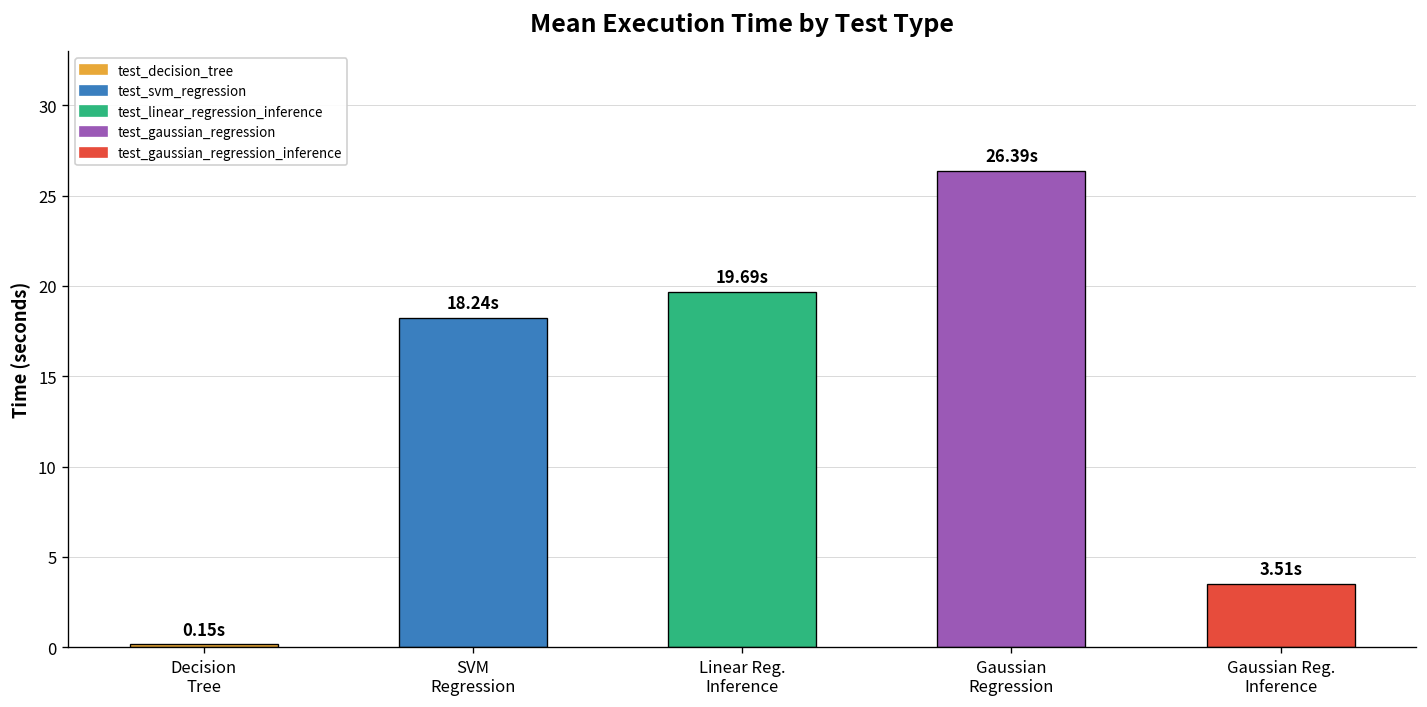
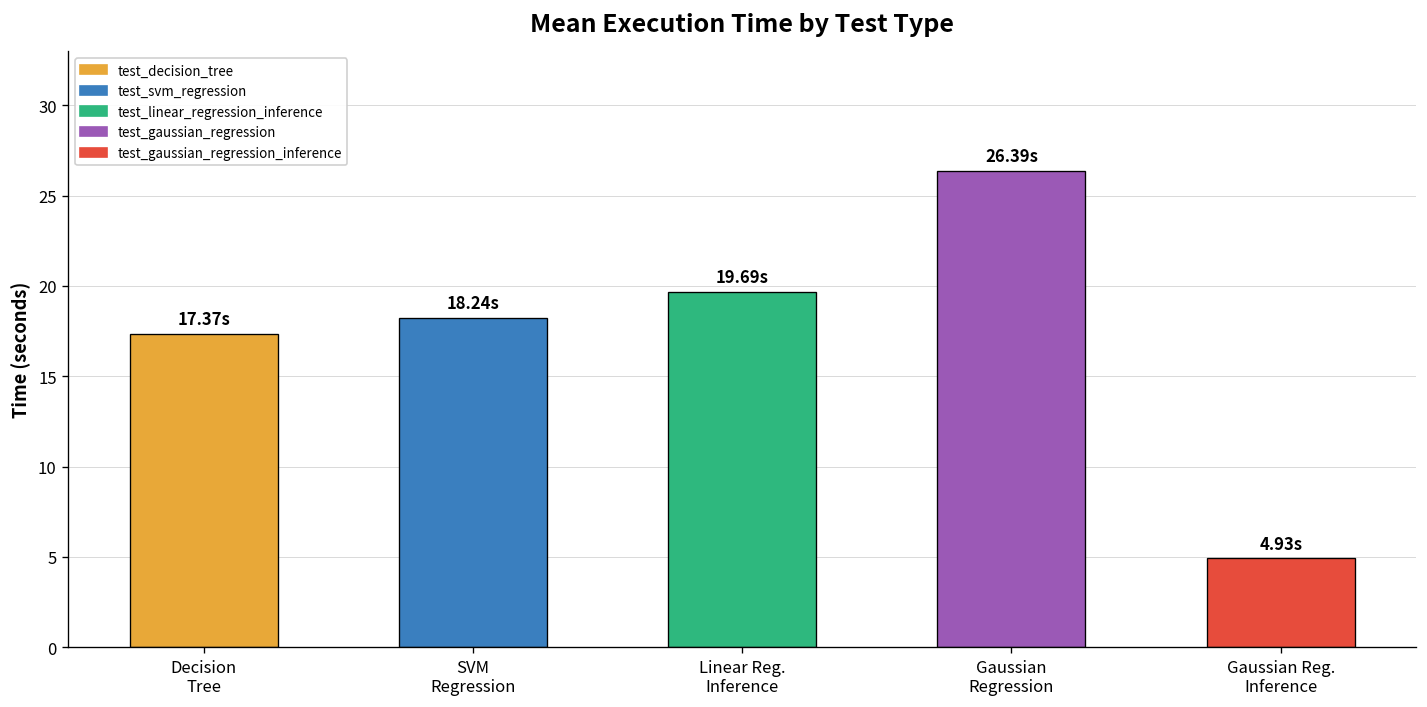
  {
-   "Decision Tree": "0.15s",
+   "Decision Tree": "17.37s",
    "SVM Regression": "18.24s",
    "Linear Reg. Inference": "19.69s",
    "Gaussian Regression": "26.39s",
-   "Gaussian Reg. Inference": "3.51s"
+   "Gaussian Reg. Inference": "4.93s"
  }
